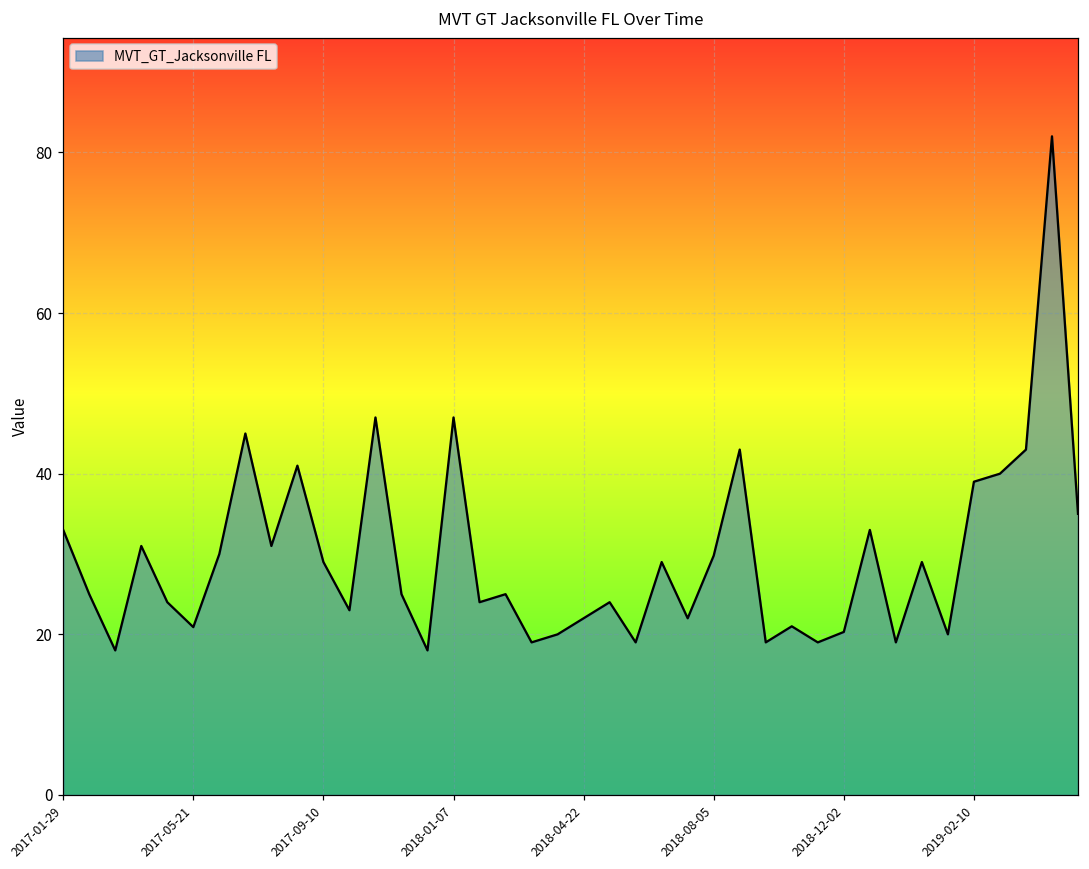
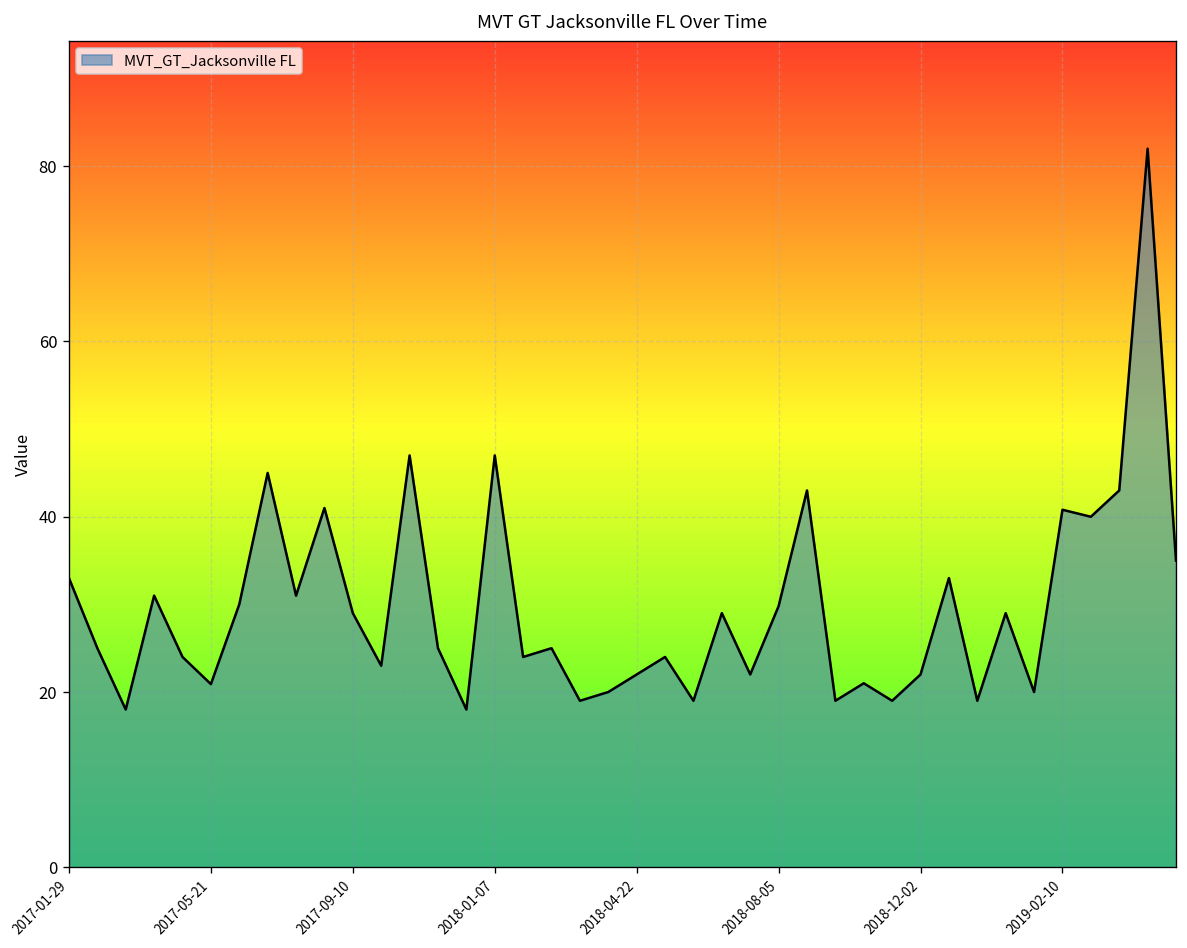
  {
    "2017-01-29": 33,
    "2017-05-21": 21,
    "2017-09-10": 29,
    "2018-01-07": 47,
    "2018-04-22": 22,
    "2018-08-05": 30,
-   "2018-12-02": 20,
-   "2019-02-10": 39
+   "2018-12-02": 22,
+   "2019-02-10": 41
  }
